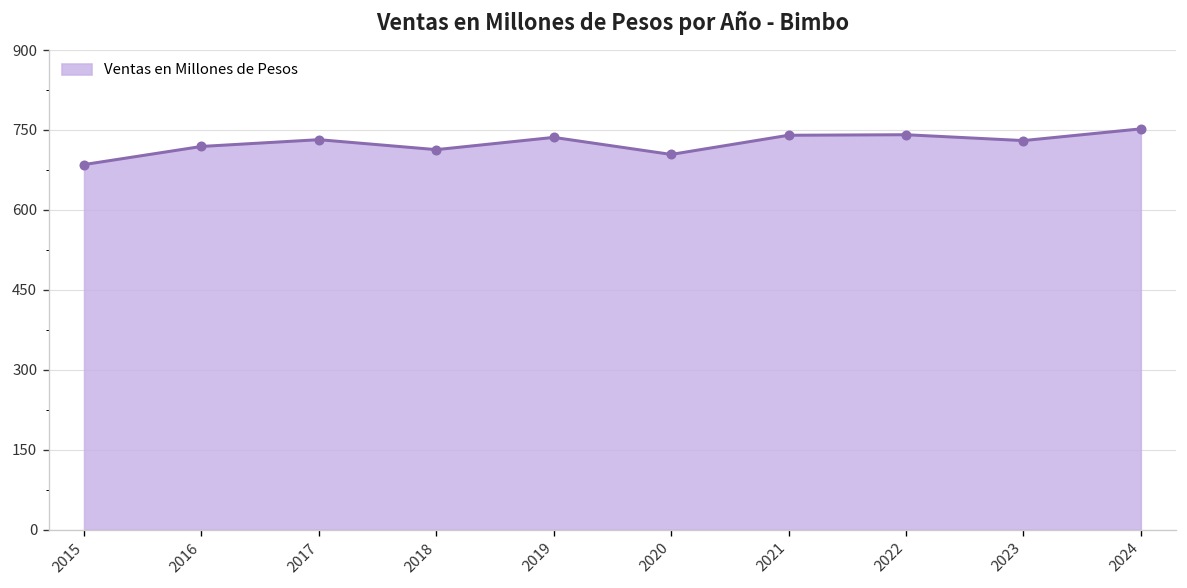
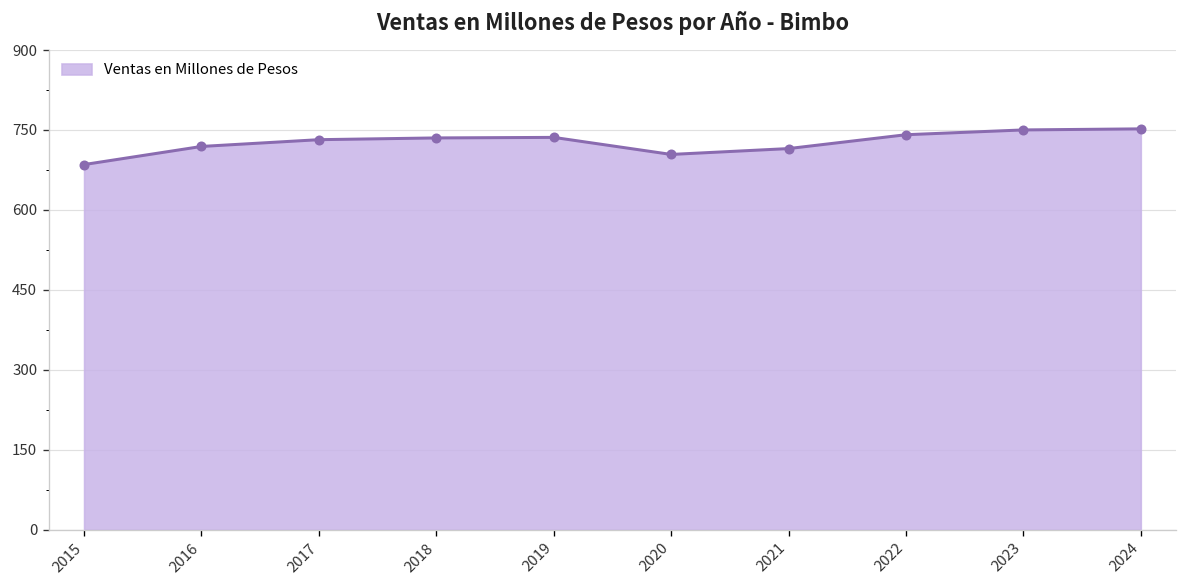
  {
    "2015": 690,
    "2016": 720,
    "2017": 730,
-   "2018": 710,
+   "2018": 740,
    "2019": 740,
    "2020": 700,
-   "2021": 740,
+   "2021": 720,
    "2022": 740,
-   "2023": 730,
+   "2023": 750,
    "2024": 750
  }
